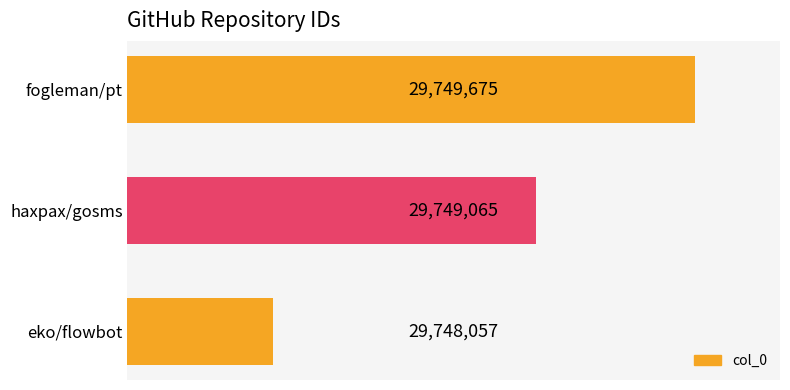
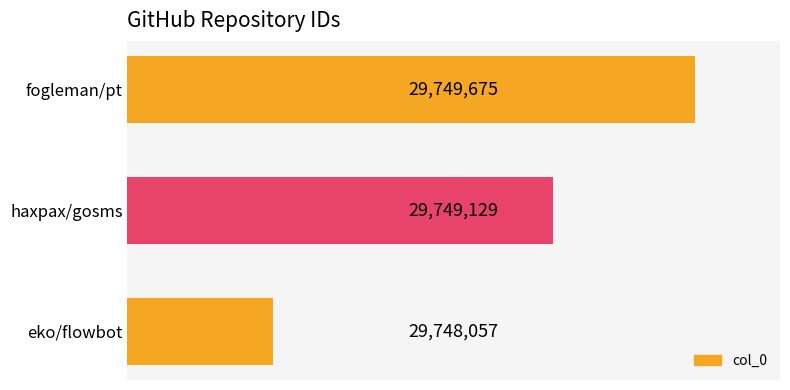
  {
    "fogleman/pt": "29,749,675",
-   "haxpax/gosms": "29,749,065"
+   "haxpax/gosms": "29,749,129"
  }
